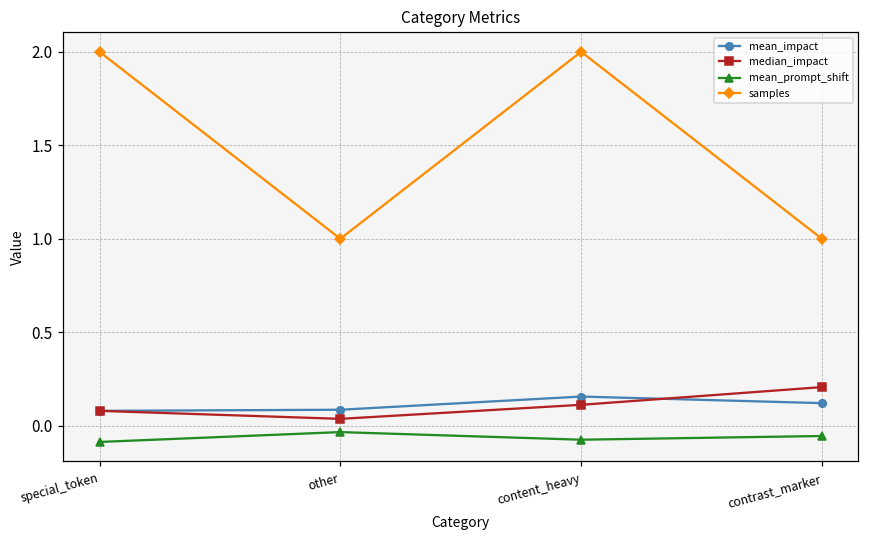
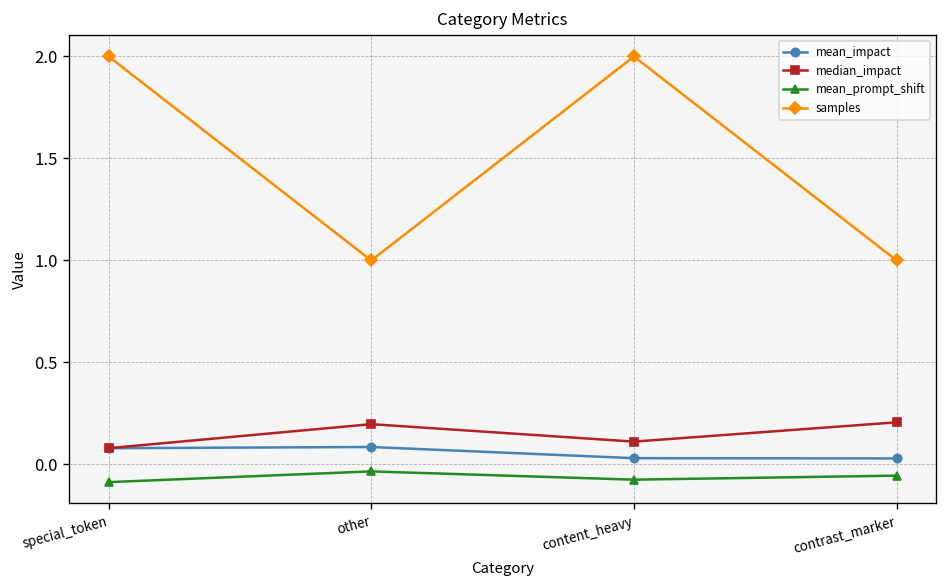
  {
    "mean_impact": {
      "other": 0.09,
-     "content_heavy": 0.16,
-     "contrast_marker": 0.12
+     "content_heavy": 0.03,
+     "contrast_marker": 0.03
    },
    "median_impact": {
-     "other": 0.04,
+     "other": 0.20,
      "content_heavy": 0.11,
      "contrast_marker": 0.21
    },
    "mean_prompt_shift": {
      "special_token": -0.09,
      "other": -0.03,
      "content_heavy": -0.07,
      "contrast_marker": -0.05
    },
    "samples": {
      "special_token": 2.00,
      "other": 1.00,
      "content_heavy": 2.00,
      "contrast_marker": 1.00
    }
  }
